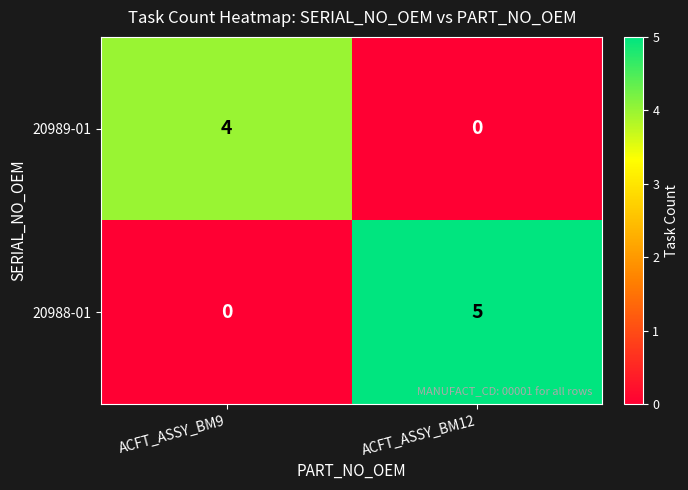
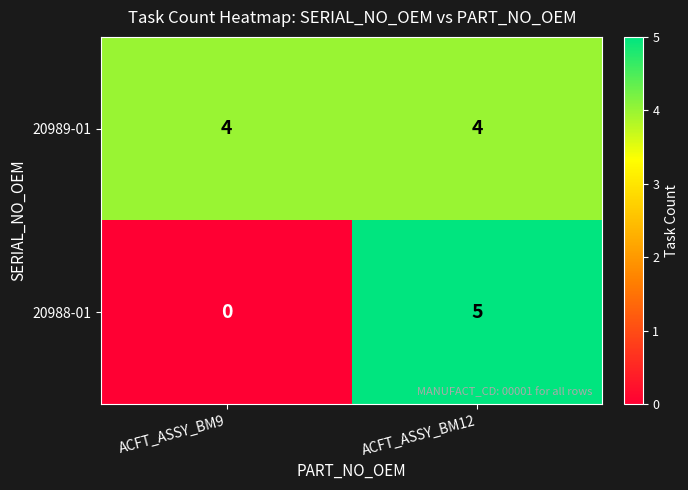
  {
    "20989-01": {
      "ACFT_ASSY_BM9": 4,
-     "ACFT_ASSY_BM12": 0
+     "ACFT_ASSY_BM12": 4
    },
    "20988-01": {
      "ACFT_ASSY_BM9": 0
    }
  }
